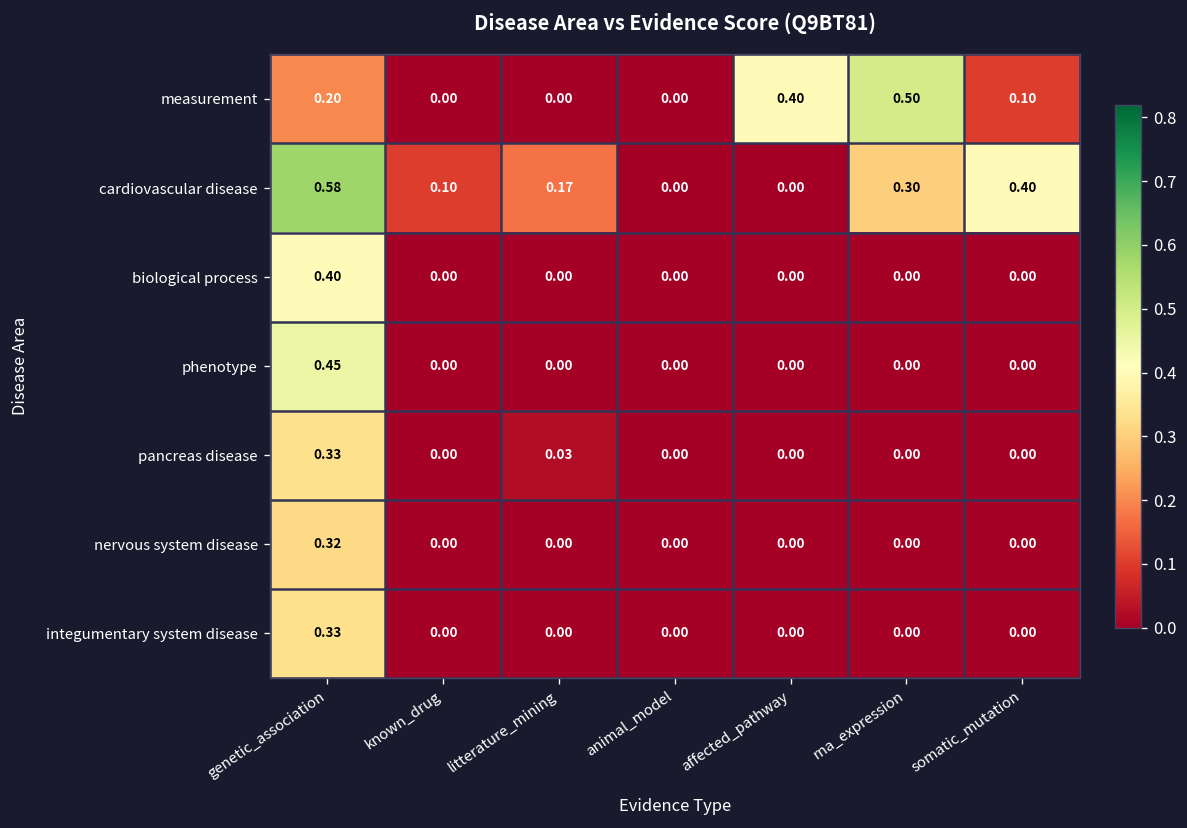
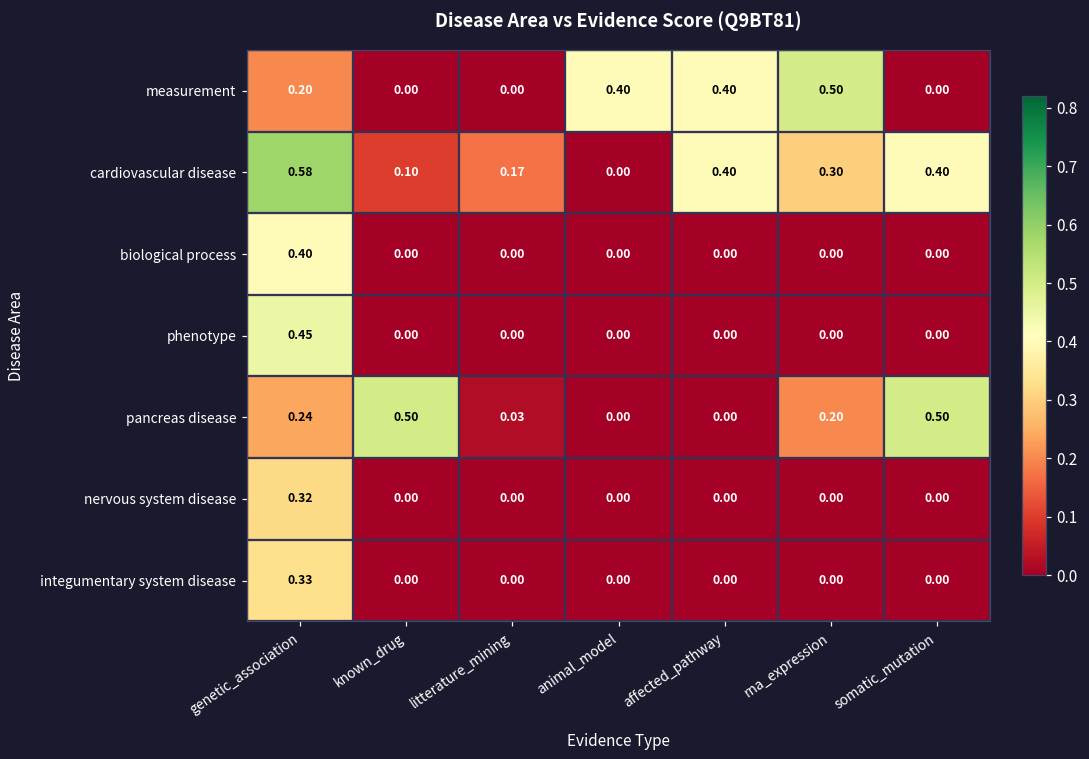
  {
    "measurement": {
      "genetic_association": 0.20,
      "known_drug": 0.00,
      "litterature_mining": 0.00,
-     "animal_model": 0.00,
+     "animal_model": 0.40,
      "affected_pathway": 0.40,
      "rna_expression": 0.50,
-     "somatic_mutation": 0.10
+     "somatic_mutation": 0.00
    },
    "cardiovascular disease": {
      "genetic_association": 0.58,
      "known_drug": 0.10,
      "litterature_mining": 0.17,
      "animal_model": 0.00,
-     "affected_pathway": 0.00,
+     "affected_pathway": 0.40,
      "rna_expression": 0.30,
      "somatic_mutation": 0.40
    },
    "biological process": {
      "genetic_association": 0.40,
      "known_drug": 0.00,
      "litterature_mining": 0.00,
      "animal_model": 0.00,
      "affected_pathway": 0.00,
      "rna_expression": 0.00,
      "somatic_mutation": 0.00
    },
    "phenotype": {
      "genetic_association": 0.45,
      "known_drug": 0.00,
      "litterature_mining": 0.00,
      "animal_model": 0.00,
      "affected_pathway": 0.00,
      "rna_expression": 0.00,
      "somatic_mutation": 0.00
    },
    "pancreas disease": {
-     "genetic_association": 0.33,
-     "known_drug": 0.00,
+     "genetic_association": 0.24,
+     "known_drug": 0.50,
      "litterature_mining": 0.03,
      "animal_model": 0.00,
      "affected_pathway": 0.00,
-     "rna_expression": 0.00,
-     "somatic_mutation": 0.00
+     "rna_expression": 0.20,
+     "somatic_mutation": 0.50
    },
    "nervous system disease": {
      "genetic_association": 0.32,
      "known_drug": 0.00,
      "litterature_mining": 0.00,
      "animal_model": 0.00,
      "affected_pathway": 0.00,
      "rna_expression": 0.00,
      "somatic_mutation": 0.00
    },
    "integumentary system disease": {
      "genetic_association": 0.33,
      "known_drug": 0.00,
      "litterature_mining": 0.00,
      "animal_model": 0.00,
      "affected_pathway": 0.00,
      "rna_expression": 0.00,
      "somatic_mutation": 0.00
    }
  }
